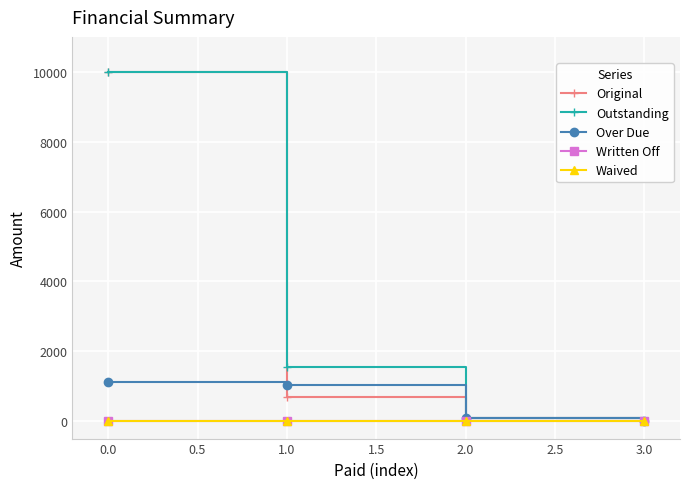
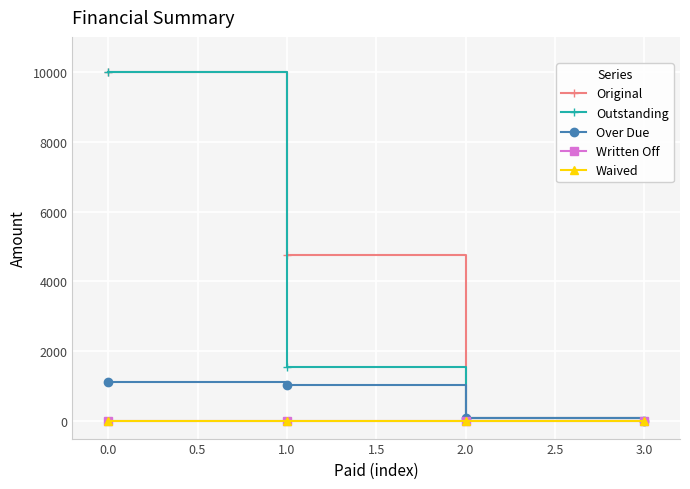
  {
    "Original": {
-     "1.0": 700
+     "1.0": 4700
    },
    "Outstanding": {
      "1.0": 1600
    },
    "Over Due": {
      "0.0": 1100,
      "1.0": 1000
    },
    "Waived": {
      "0.0": 0,
      "1.0": 0,
      "2.0": 0
    }
  }
